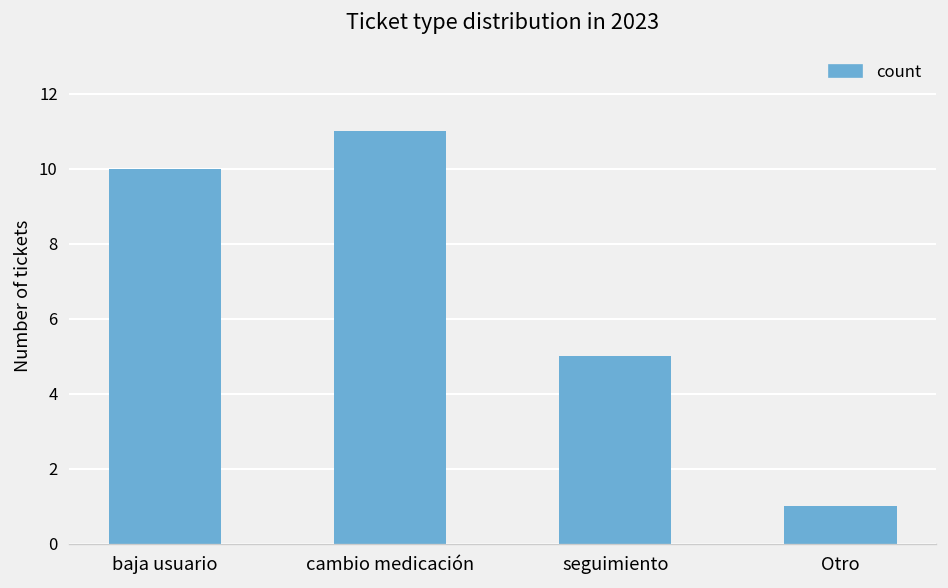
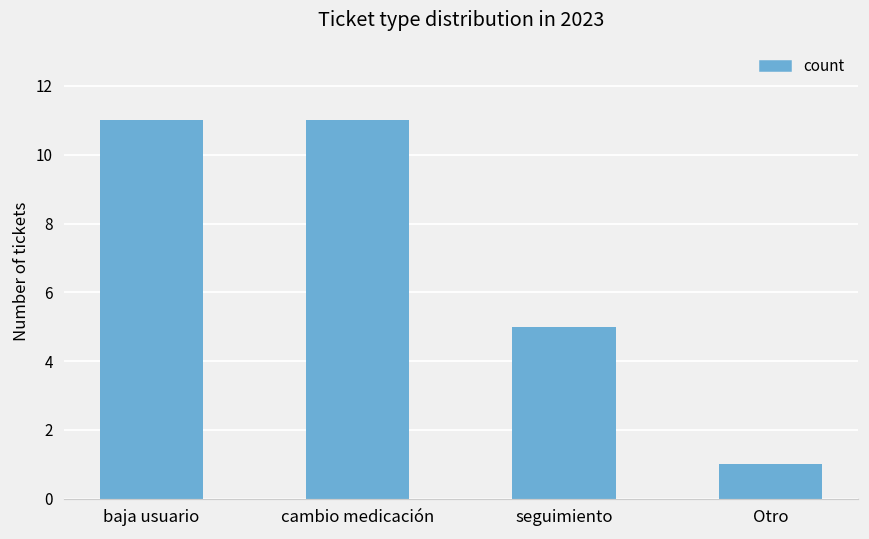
  {
-   "baja usuario": 10,
+   "baja usuario": 11,
    "cambio medicación": 11,
    "seguimiento": 5,
    "Otro": 1
  }
